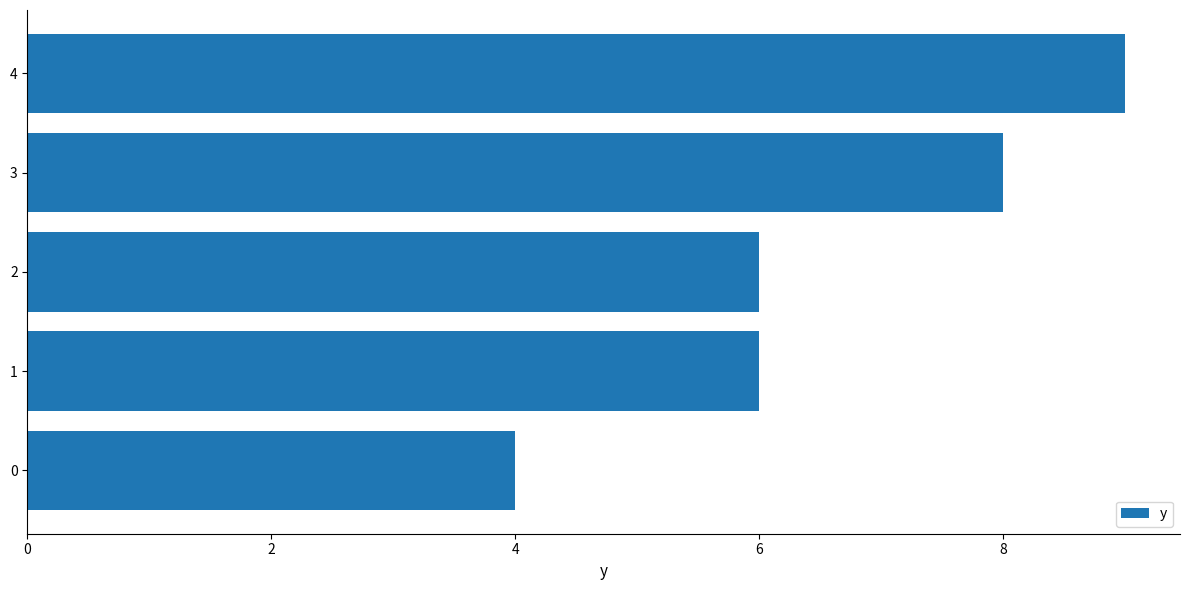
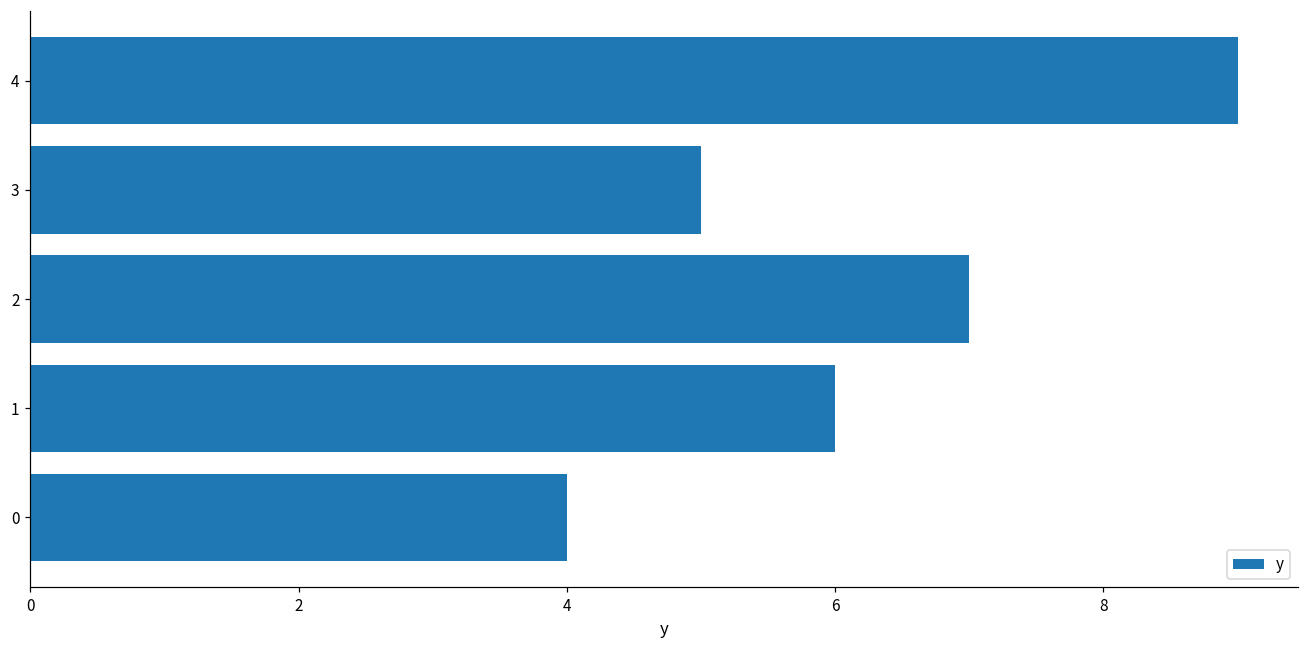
  {
    "4": 9,
-   "3": 8,
-   "2": 6,
+   "3": 5,
+   "2": 7,
    "1": 6,
    "0": 4
  }
